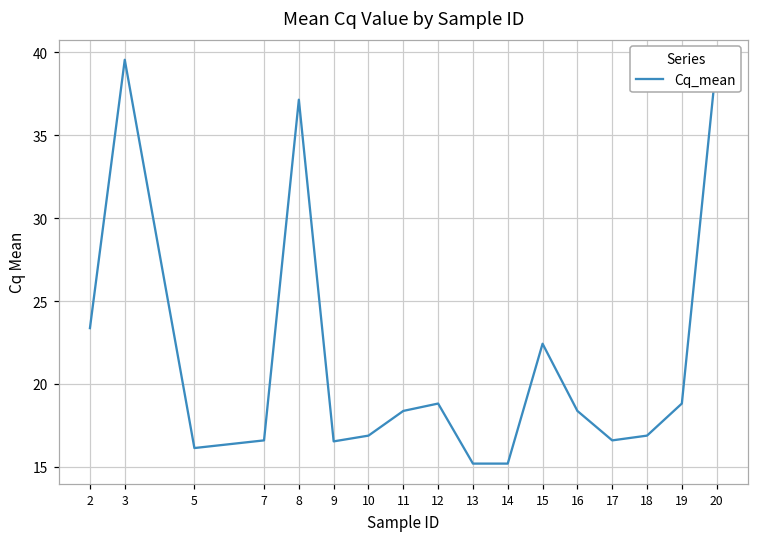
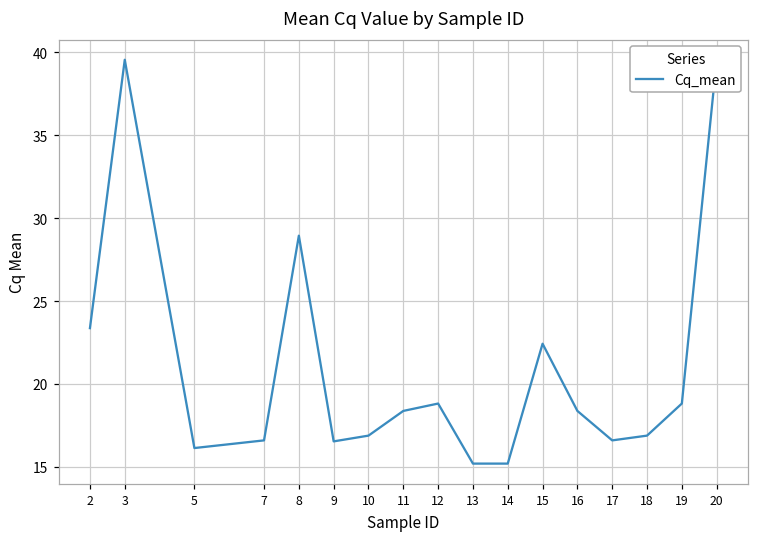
  {
    "2": 23.4,
    "3": 39.5,
    "5": 16.1,
    "7": 16.6,
-   "8": 37.1,
+   "8": 28.9,
    "9": 16.5,
    "10": 16.9,
    "11": 18.4,
    "12": 18.8,
    "13": 15.2,
    "14": 15.2,
    "15": 22.4,
    "16": 18.4,
    "17": 16.6,
    "18": 16.9,
    "19": 18.8
  }
